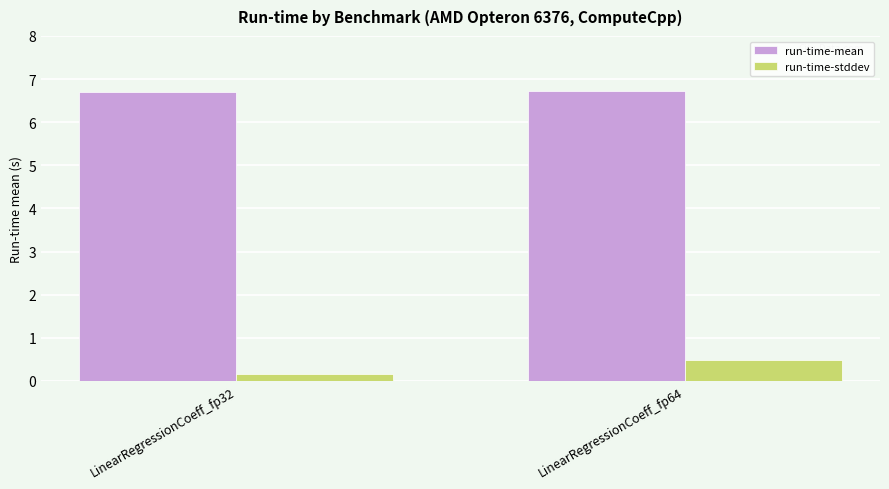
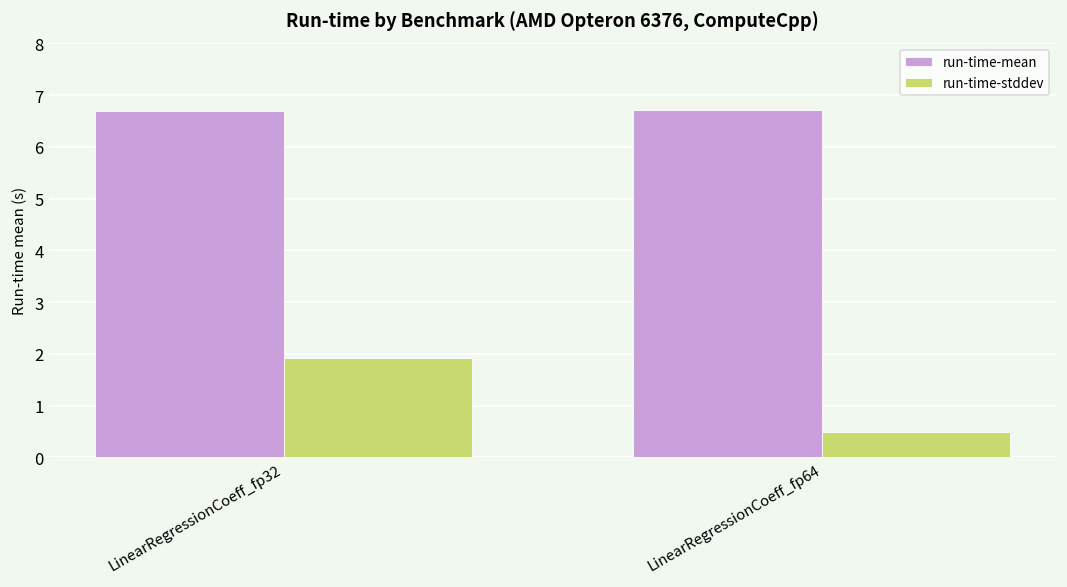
  {
    "run-time-mean": {
      "LinearRegressionCoeff_fp32": 6.7,
      "LinearRegressionCoeff_fp64": 6.7
    },
    "run-time-stddev": {
-     "LinearRegressionCoeff_fp32": 0.2,
+     "LinearRegressionCoeff_fp32": 1.9,
      "LinearRegressionCoeff_fp64": 0.5
    }
  }
